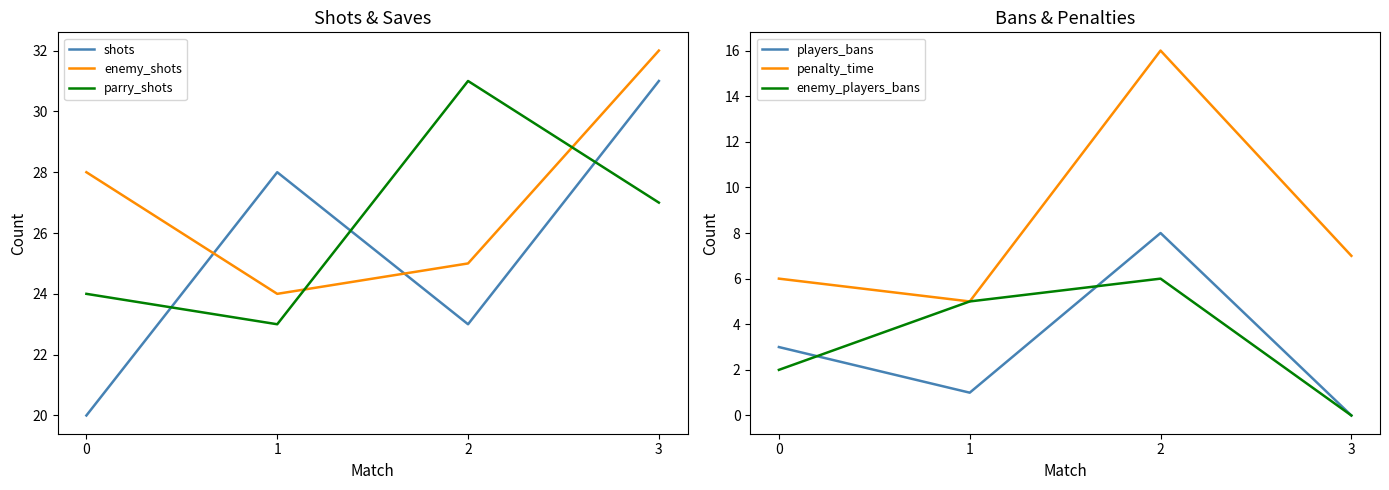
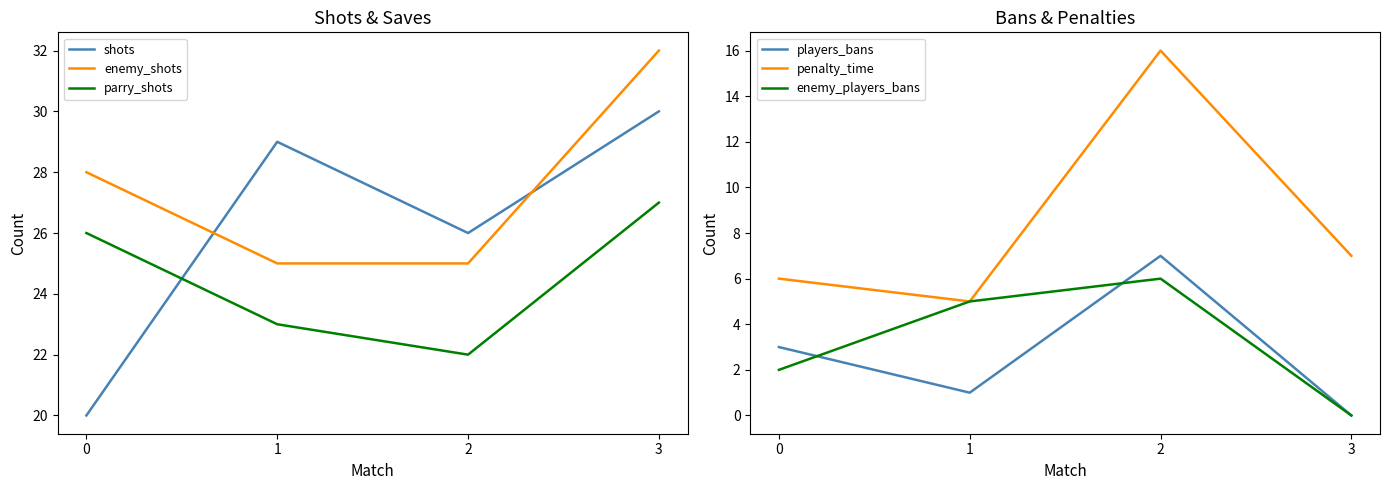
  {
    "Shots & Saves": {
      "shots": {
        "0": 20,
-       "1": 28,
-       "2": 23,
-       "3": 31
+       "1": 29,
+       "2": 26,
+       "3": 30
      },
      "enemy_shots": {
        "0": 28,
-       "1": 24,
+       "1": 25,
        "2": 25,
        "3": 32
      },
      "parry_shots": {
-       "0": 24,
+       "0": 26,
        "1": 23,
-       "2": 31,
+       "2": 22,
        "3": 27
      }
    },
    "Bans & Penalties": {
      "players_bans": {
        "0": 3,
        "1": 1,
-       "2": 8
+       "2": 7
      },
      "penalty_time": {
        "0": 6,
        "2": 16,
        "3": 7
      },
      "enemy_players_bans": {
        "0": 2,
        "2": 6
      }
    }
  }
